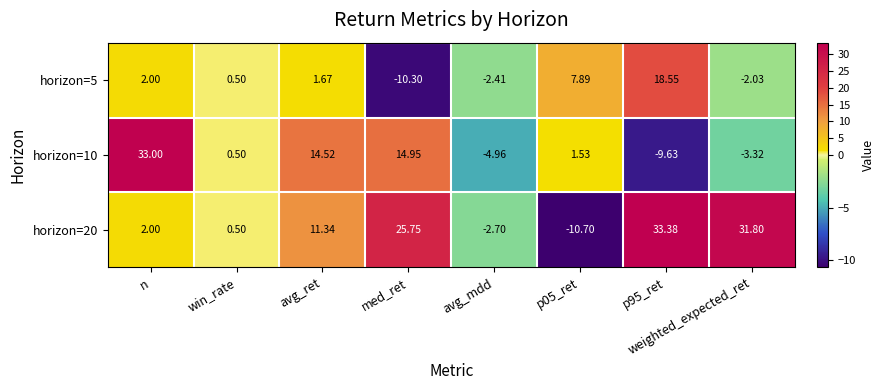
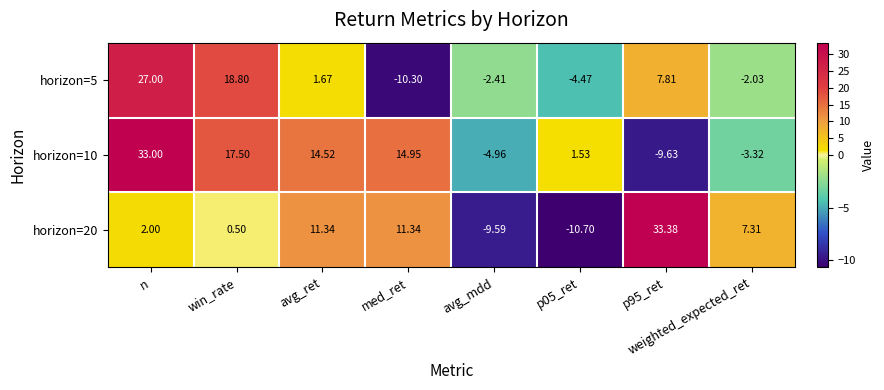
  {
    "horizon=5": {
-     "n": 2.00,
-     "win_rate": 0.50,
+     "n": 27.00,
+     "win_rate": 18.80,
      "avg_ret": 1.67,
      "med_ret": -10.30,
      "avg_mdd": -2.41,
-     "p05_ret": 7.89,
-     "p95_ret": 18.55,
+     "p05_ret": -4.47,
+     "p95_ret": 7.81,
      "weighted_expected_ret": -2.03
    },
    "horizon=10": {
      "n": 33.00,
-     "win_rate": 0.50,
+     "win_rate": 17.50,
      "avg_ret": 14.52,
      "med_ret": 14.95,
      "avg_mdd": -4.96,
      "p05_ret": 1.53,
      "p95_ret": -9.63,
      "weighted_expected_ret": -3.32
    },
    "horizon=20": {
      "n": 2.00,
      "win_rate": 0.50,
      "avg_ret": 11.34,
-     "med_ret": 25.75,
-     "avg_mdd": -2.70,
+     "med_ret": 11.34,
+     "avg_mdd": -9.59,
      "p05_ret": -10.70,
      "p95_ret": 33.38,
-     "weighted_expected_ret": 31.80
+     "weighted_expected_ret": 7.31
    }
  }
